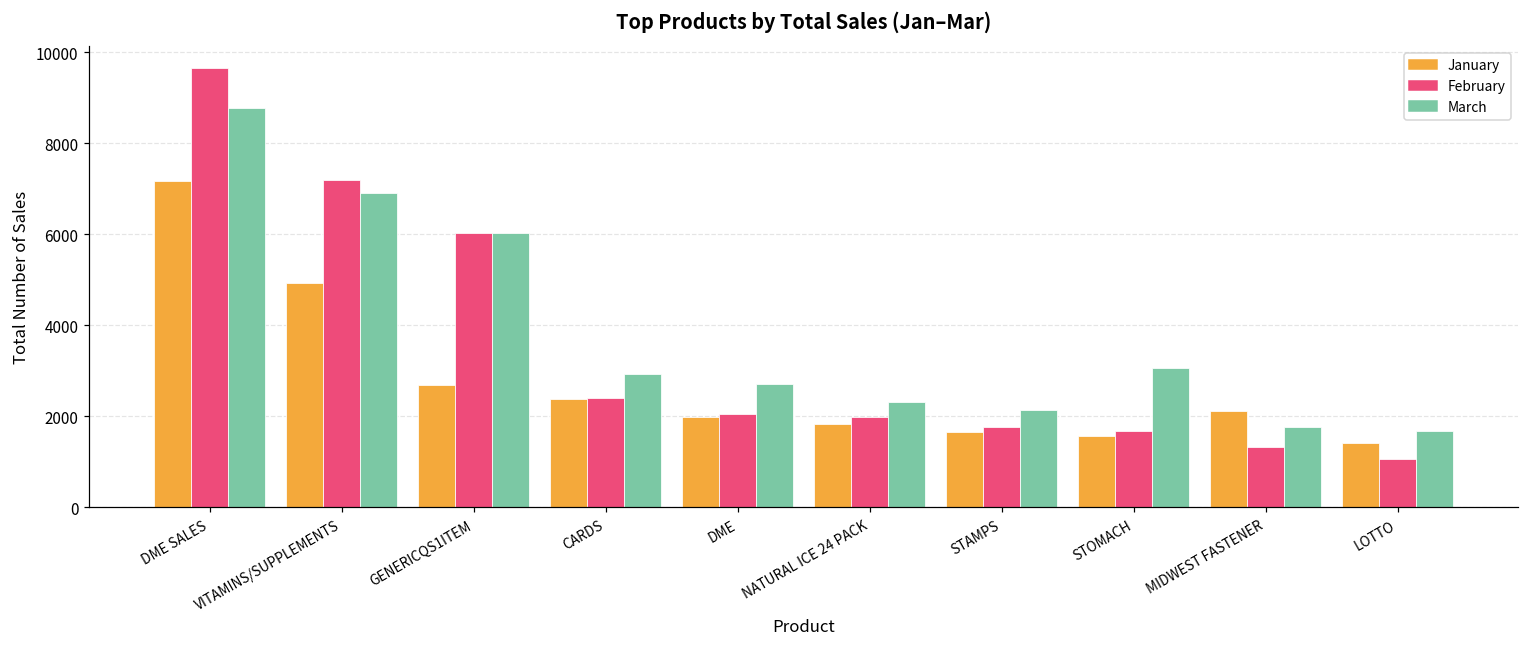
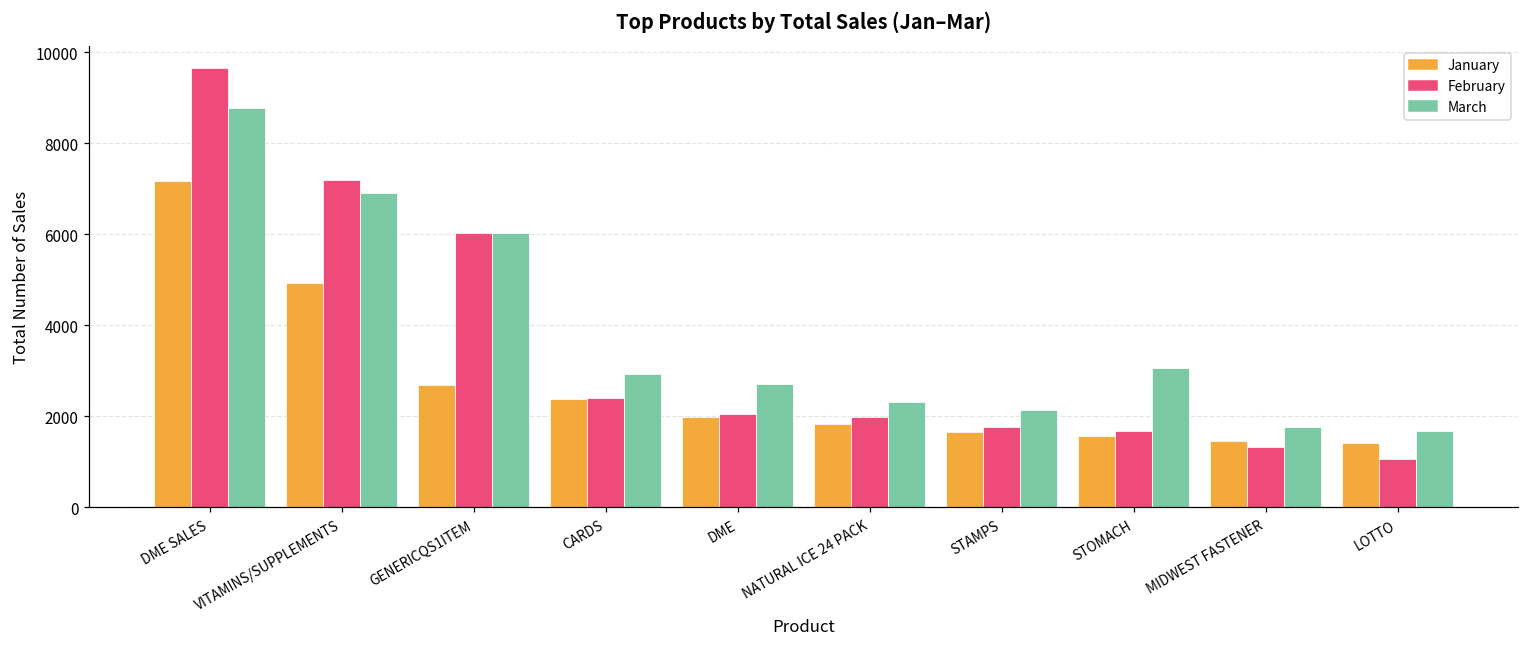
  {
    "January": {
      "DME SALES": 7200,
      "VITAMINS/SUPPLEMENTS": 4900,
      "GENERICQS1ITEM": 2700,
      "CARDS": 2400,
      "DME": 2000,
      "NATURAL ICE 24 PACK": 1800,
      "STAMPS": 1700,
      "STOMACH": 1600,
-     "MIDWEST FASTENER": 2100,
+     "MIDWEST FASTENER": 1500,
      "LOTTO": 1400
    },
    "February": {
      "DME SALES": 9700,
      "VITAMINS/SUPPLEMENTS": 7200,
      "GENERICQS1ITEM": 6000,
      "CARDS": 2400,
      "DME": 2000,
      "NATURAL ICE 24 PACK": 2000,
      "STAMPS": 1800,
      "STOMACH": 1700,
      "MIDWEST FASTENER": 1300,
      "LOTTO": 1100
    },
    "March": {
      "DME SALES": 8800,
      "VITAMINS/SUPPLEMENTS": 6900,
      "GENERICQS1ITEM": 6000,
      "CARDS": 2900,
      "DME": 2700,
      "NATURAL ICE 24 PACK": 2300,
      "STAMPS": 2100,
      "STOMACH": 3100,
      "MIDWEST FASTENER": 1800,
      "LOTTO": 1700
    }
  }
